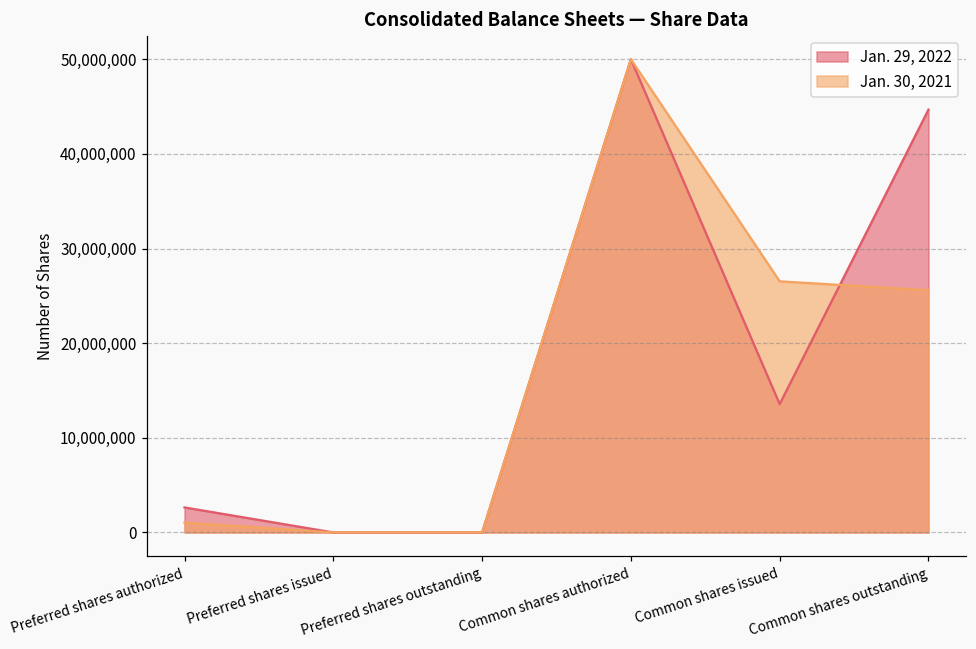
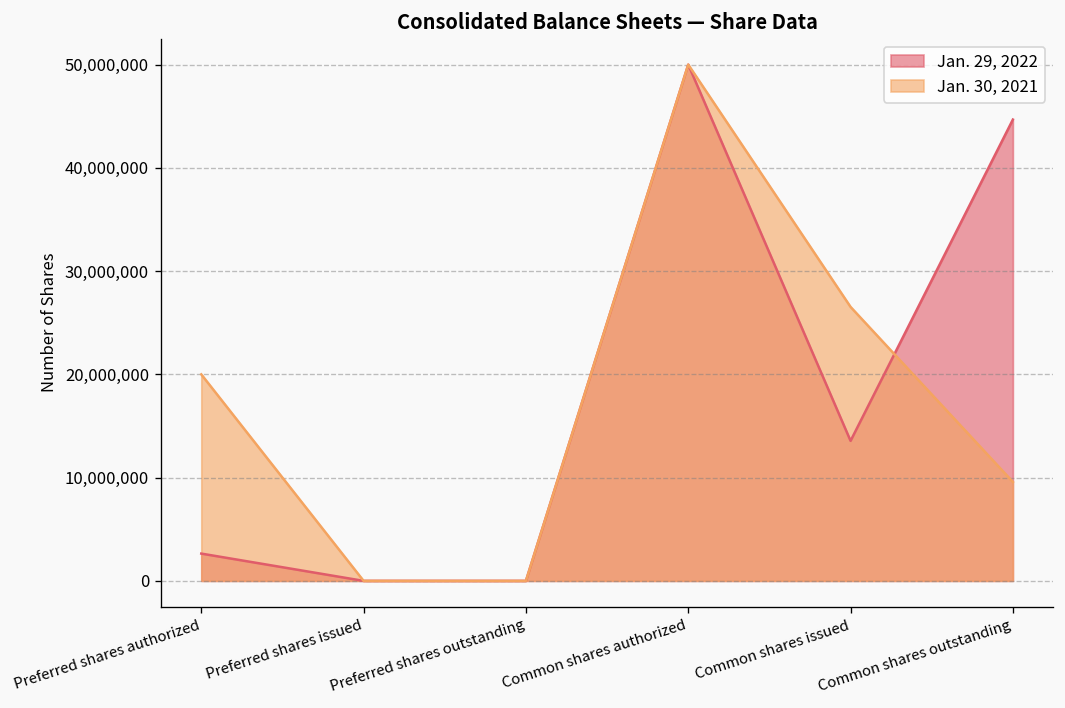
  {
    "Jan. 29, 2022": {
      "Preferred shares authorized": "3,000,000",
      "Common shares issued": "14,000,000",
      "Common shares outstanding": "45,000,000"
    },
    "Jan. 30, 2021": {
-     "Preferred shares authorized": "1,000,000",
+     "Preferred shares authorized": "20,000,000",
      "Common shares issued": "27,000,000",
-     "Common shares outstanding": "26,000,000"
+     "Common shares outstanding": "10,000,000"
    }
  }
